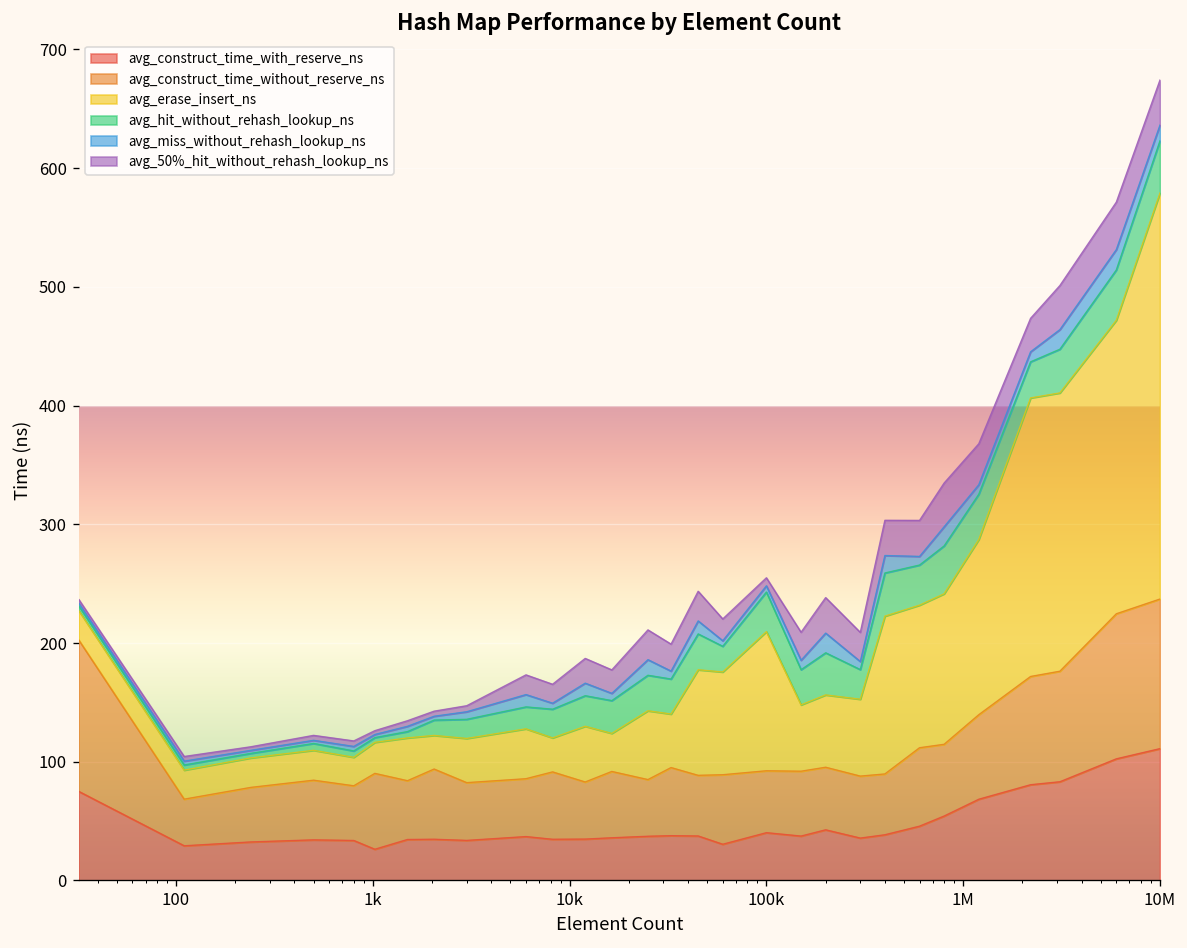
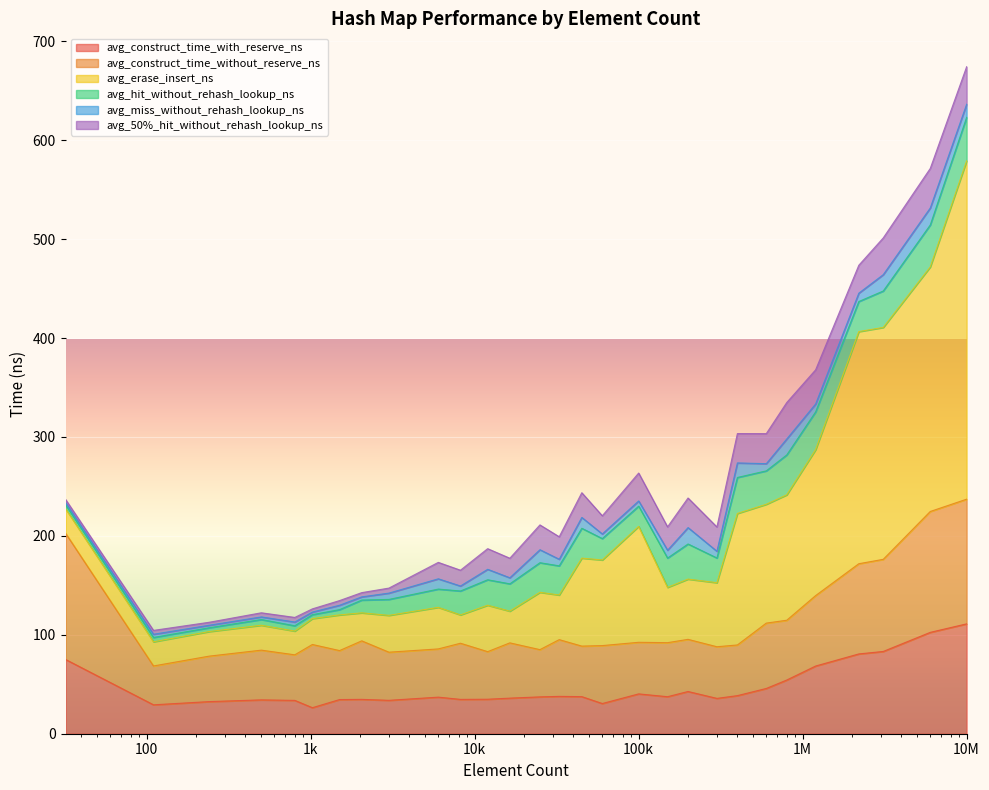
  {
    "avg_erase_insert_ns": {
      "100k": 120,
      "10M": 340
    },
    "avg_hit_without_rehash_lookup_ns": {
-     "100k": 30,
+     "100k": 20,
      "10M": 40
    },
    "avg_miss_without_rehash_lookup_ns": {
      "100k": 10,
      "10M": 10
    },
    "avg_50%_hit_without_rehash_lookup_ns": {
-     "100k": 10,
+     "100k": 30,
      "10M": 40
    }
  }
